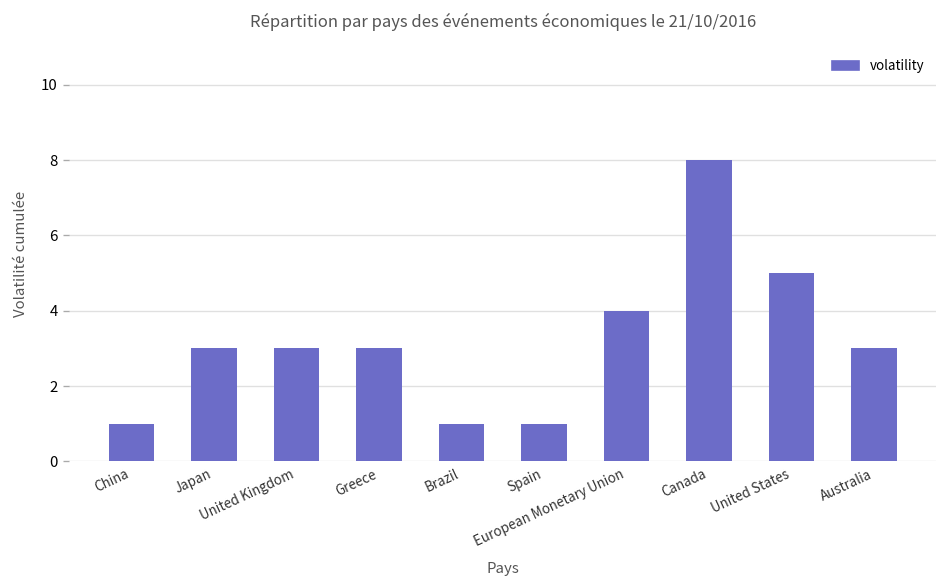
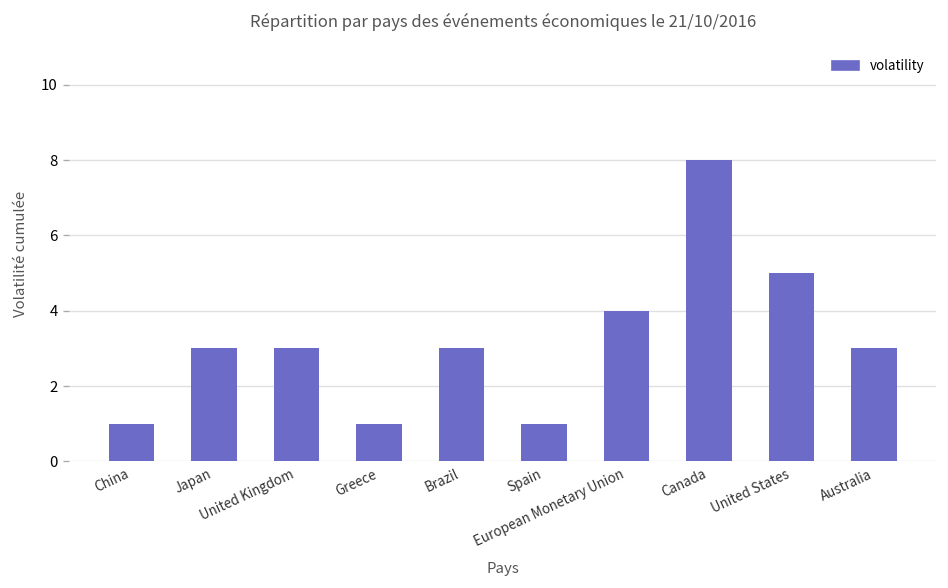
  {
    "China": 1,
    "Japan": 3,
    "United Kingdom": 3,
-   "Greece": 3,
-   "Brazil": 1,
+   "Greece": 1,
+   "Brazil": 3,
    "Spain": 1,
    "European Monetary Union": 4,
    "Canada": 8,
    "United States": 5,
    "Australia": 3
  }
